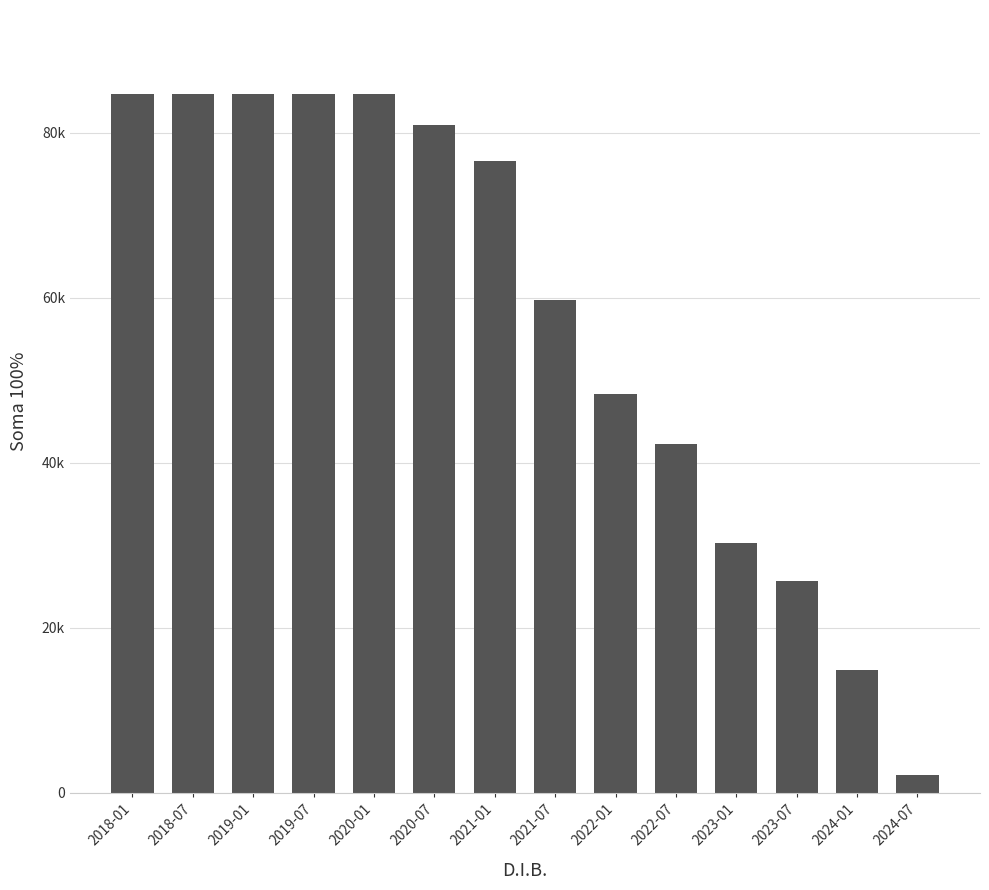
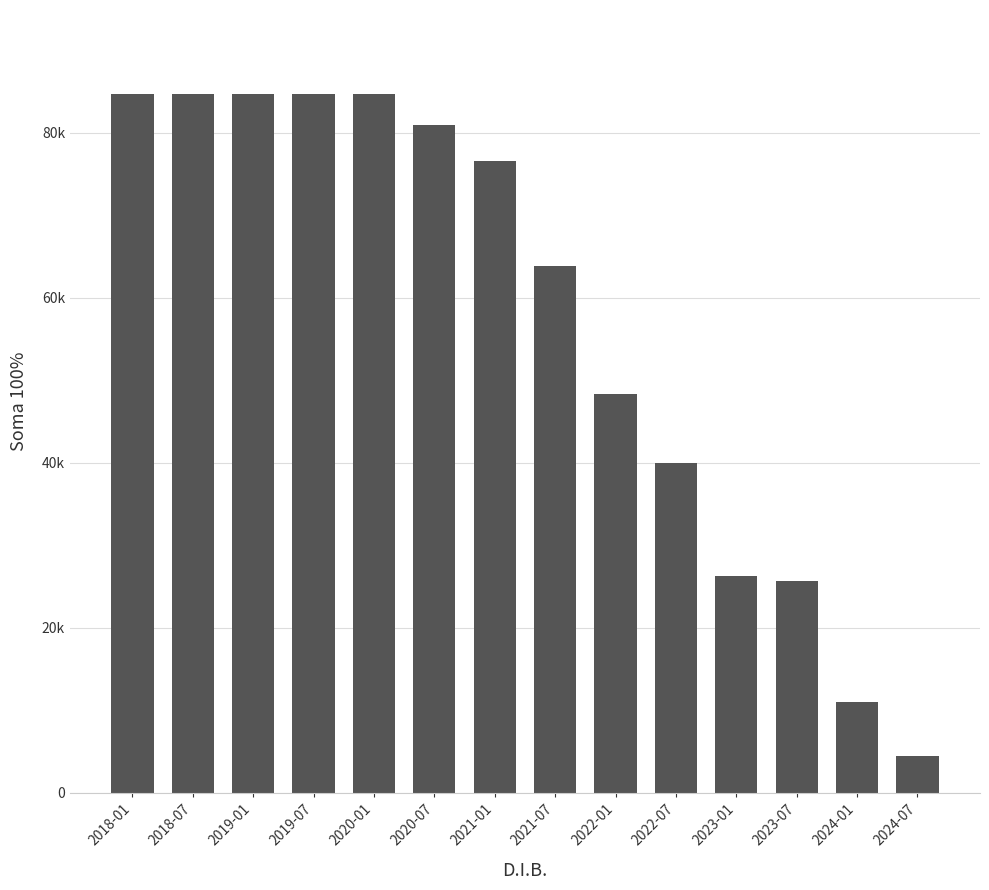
  {
    "2018-01": 85000,
    "2018-07": 85000,
    "2019-01": 85000,
    "2019-07": 85000,
    "2020-01": 85000,
    "2020-07": 81000,
    "2021-01": 77000,
-   "2021-07": 60000,
+   "2021-07": 64000,
    "2022-01": 48000,
-   "2022-07": 42000,
-   "2023-01": 30000,
+   "2022-07": 40000,
+   "2023-01": 26000,
    "2023-07": 26000,
-   "2024-01": 15000,
-   "2024-07": 2000
+   "2024-01": 11000,
+   "2024-07": 4000
  }
